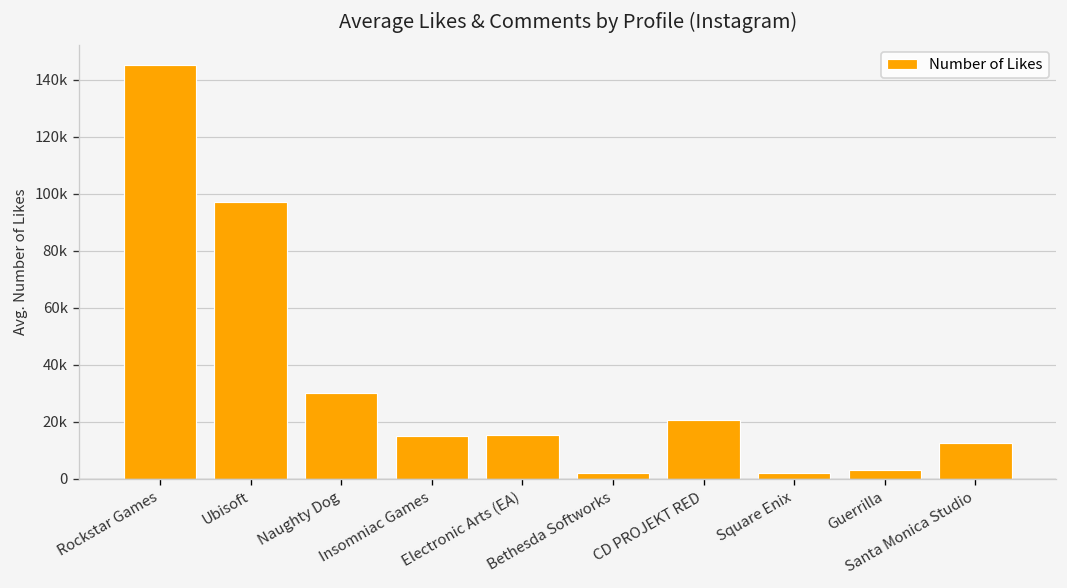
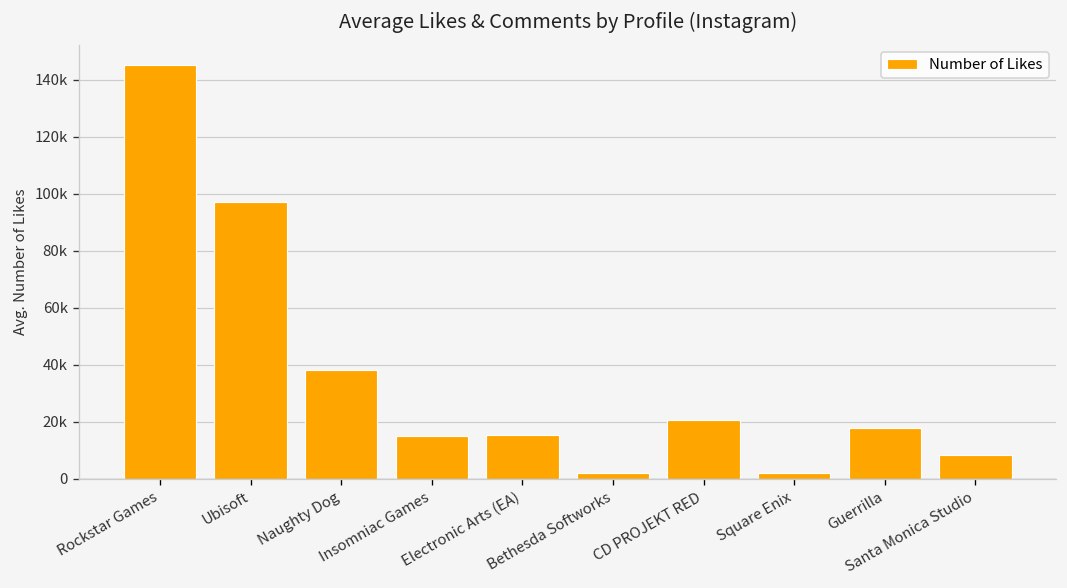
  {
    "Rockstar Games": 145000,
    "Ubisoft": 97000,
-   "Naughty Dog": 30000,
+   "Naughty Dog": 38000,
    "Insomniac Games": 15000,
    "Electronic Arts (EA)": 15000,
    "Bethesda Softworks": 2000,
    "CD PROJEKT RED": 21000,
    "Square Enix": 2000,
-   "Guerrilla": 3000,
-   "Santa Monica Studio": 13000
+   "Guerrilla": 18000,
+   "Santa Monica Studio": 9000
  }
